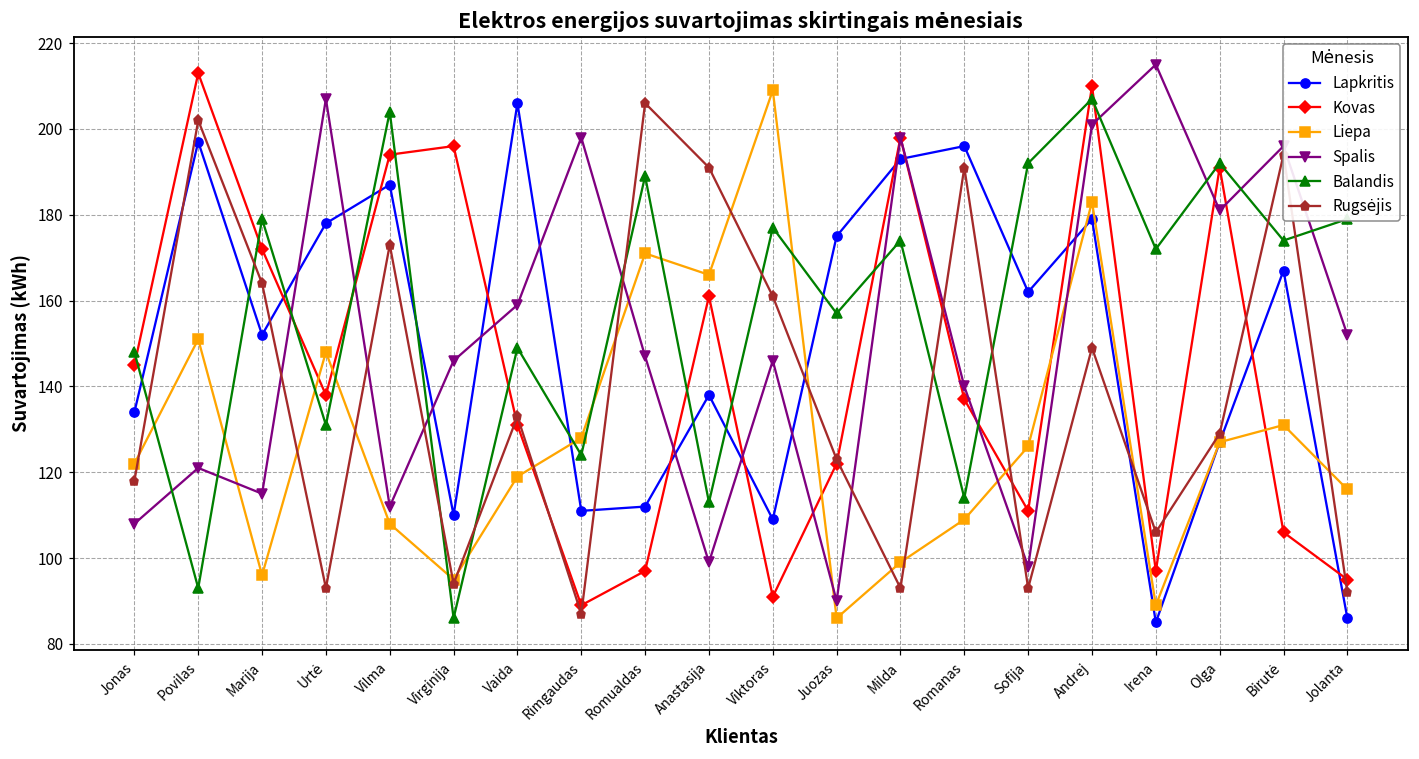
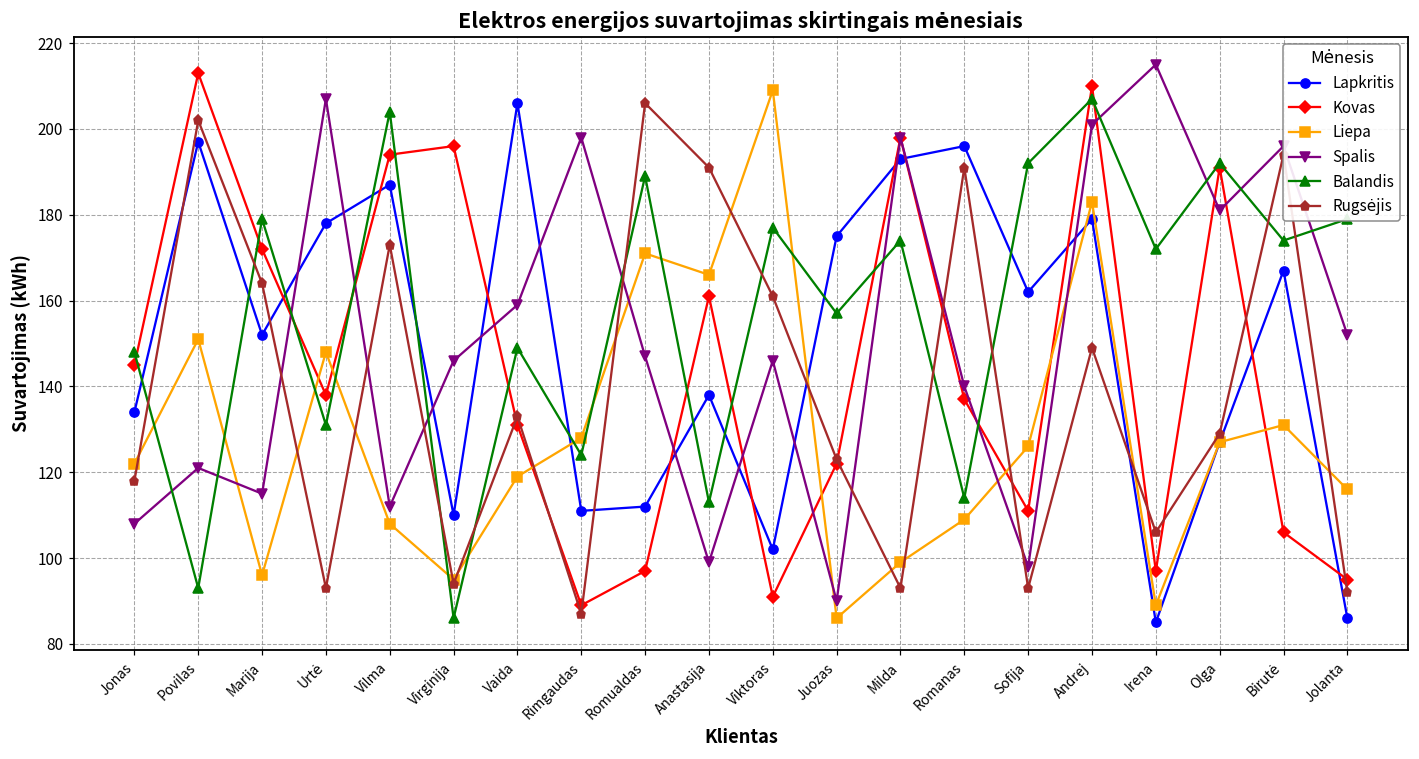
  {
    "Lapkritis": {
      "Jonas": 134,
      "Povilas": 197,
      "Marija": 152,
      "Urtė": 178,
      "Vilma": 187,
      "Virginija": 110,
      "Vaida": 206,
      "Rimgaudas": 111,
      "Romualdas": 112,
      "Anastasija": 138,
-     "Viktoras": 109,
+     "Viktoras": 102,
      "Juozas": 175,
      "Milda": 193,
      "Romanas": 196,
      "Sofija": 162,
      "Andrej": 179,
      "Irena": 85,
      "Birutė": 167,
      "Jolanta": 86
    },
    "Kovas": {
      "Jonas": 145,
      "Povilas": 213,
      "Marija": 172,
      "Urtė": 138,
      "Vilma": 194,
      "Virginija": 196,
      "Vaida": 131,
      "Rimgaudas": 89,
      "Romualdas": 97,
      "Anastasija": 161,
      "Viktoras": 91,
      "Juozas": 122,
      "Romanas": 137,
      "Sofija": 111,
      "Andrej": 210,
      "Irena": 97,
      "Olga": 191,
      "Birutė": 106,
      "Jolanta": 95
    },
    "Liepa": {
      "Jonas": 122,
      "Povilas": 151,
      "Marija": 96,
      "Urtė": 148,
      "Vilma": 108,
      "Virginija": 95,
      "Vaida": 119,
      "Rimgaudas": 128,
      "Romualdas": 171,
      "Anastasija": 166,
      "Viktoras": 209,
      "Juozas": 86,
      "Milda": 99,
      "Romanas": 109,
      "Sofija": 126,
      "Andrej": 183,
      "Irena": 89,
      "Birutė": 131,
      "Jolanta": 116
    },
    "Spalis": {
      "Jonas": 108,
      "Povilas": 121,
      "Marija": 115,
      "Urtė": 207,
      "Vilma": 112,
      "Virginija": 146,
      "Vaida": 159,
      "Rimgaudas": 198,
      "Romualdas": 147,
      "Anastasija": 99,
      "Viktoras": 146,
      "Juozas": 90,
      "Romanas": 140,
      "Sofija": 98,
      "Andrej": 201,
      "Irena": 215,
      "Olga": 181,
      "Jolanta": 152
    },
    "Balandis": {
      "Jonas": 148,
      "Povilas": 93,
      "Marija": 179,
      "Urtė": 131,
      "Vilma": 204,
      "Virginija": 86,
      "Vaida": 149,
      "Rimgaudas": 124,
      "Romualdas": 189,
      "Anastasija": 113,
      "Viktoras": 177,
      "Juozas": 157,
      "Milda": 174,
      "Romanas": 114,
      "Sofija": 192,
      "Andrej": 207,
      "Irena": 172,
      "Olga": 192,
      "Birutė": 174,
      "Jolanta": 179
    },
    "Rugsėjis": {
      "Jonas": 118,
      "Povilas": 202,
      "Marija": 164,
      "Urtė": 93,
      "Vilma": 173,
      "Virginija": 94,
      "Vaida": 133,
      "Rimgaudas": 87,
      "Romualdas": 206,
      "Anastasija": 191,
      "Viktoras": 161,
      "Juozas": 123,
      "Milda": 93,
      "Romanas": 191,
      "Sofija": 93,
      "Andrej": 149,
      "Irena": 106,
      "Olga": 129,
      "Jolanta": 92
    }
  }
